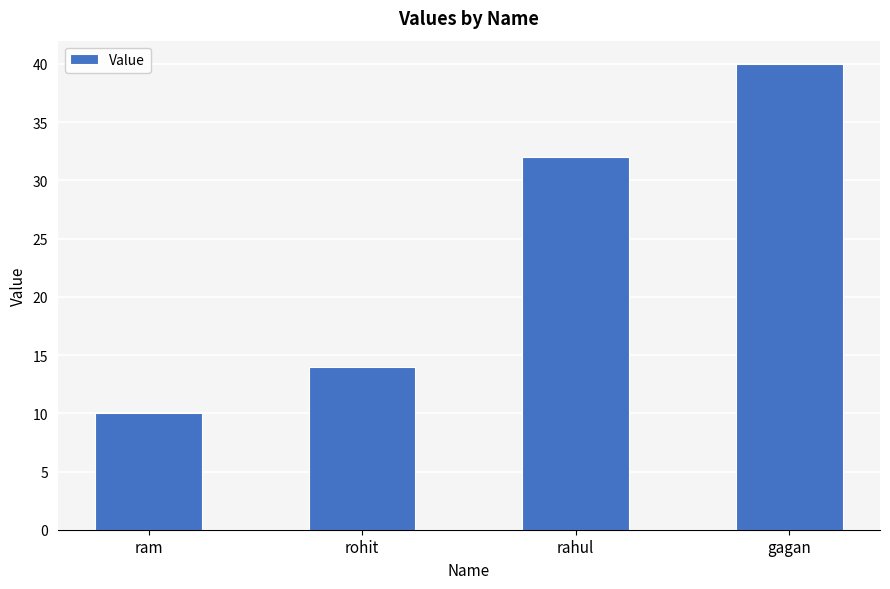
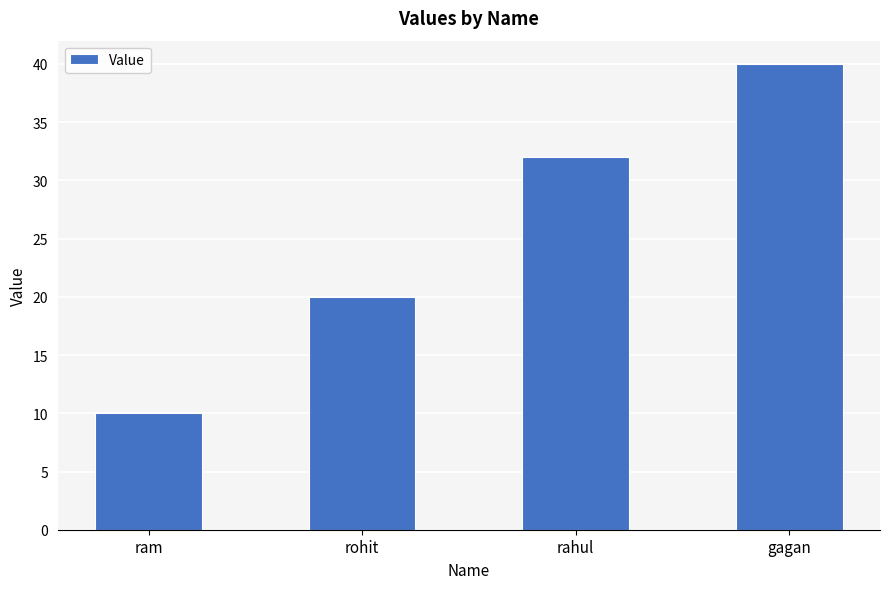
  {
    "ram": 10,
-   "rohit": 14,
+   "rohit": 20,
    "rahul": 32,
    "gagan": 40
  }
